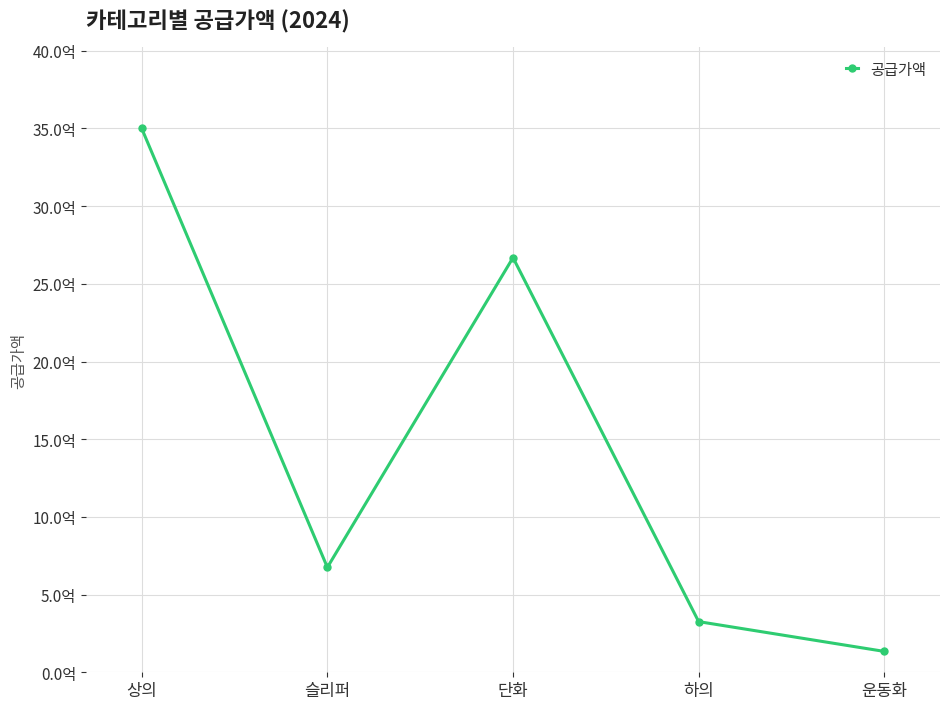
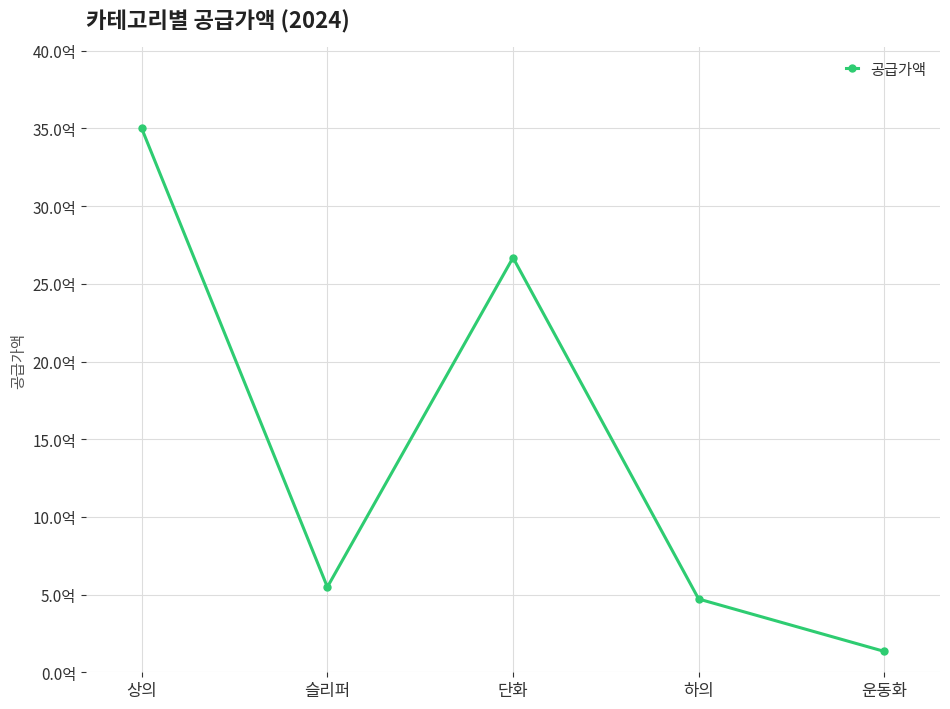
  {
    "상의": "35.0억",
-   "슬리퍼": "6.8억",
+   "슬리퍼": "5.5억",
    "단화": "26.7억",
-   "하의": "3.3억",
+   "하의": "4.7억",
    "운동화": "1.3억"
  }
